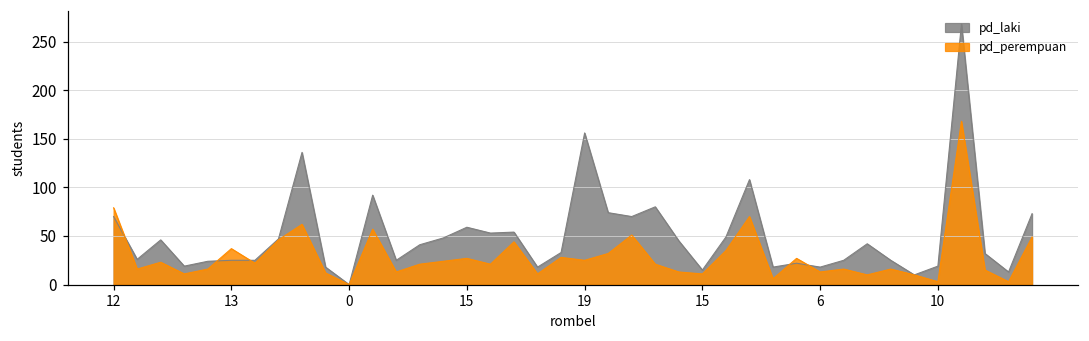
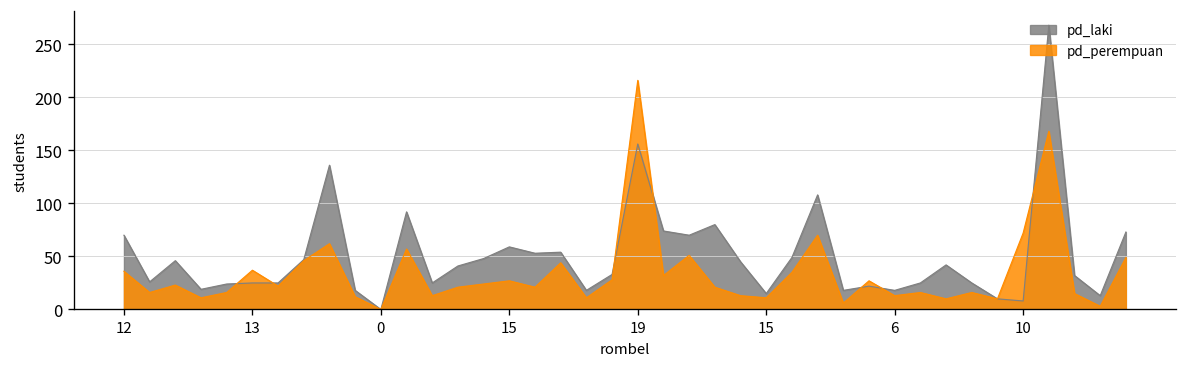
  {
    "pd_laki": {
      "12": 70,
      "13": 30,
      "19": 160,
      "6": 20,
-     "10": 20
+     "10": 10
    },
    "pd_perempuan": {
-     "12": 80,
+     "12": 40,
      "13": 40,
-     "19": 30,
+     "19": 220,
      "6": 10,
-     "10": 0
+     "10": 70
    }
  }
